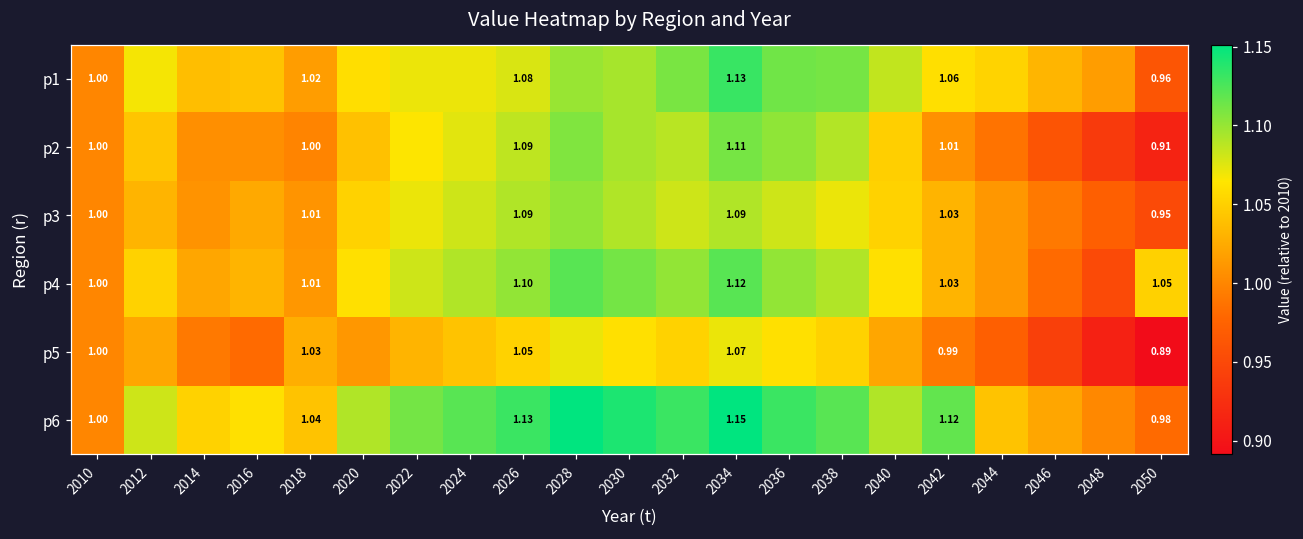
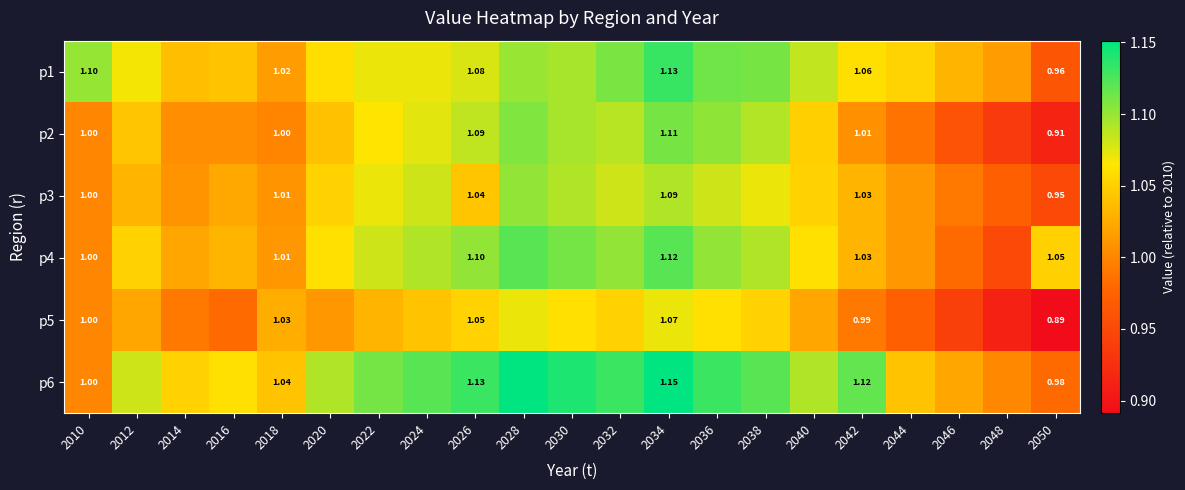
  {
    "p1": {
-     "2010": 1.00,
+     "2010": 1.10,
      "2018": 1.02,
      "2026": 1.08,
      "2034": 1.13,
      "2042": 1.06,
      "2050": 0.96
    },
    "p2": {
      "2010": 1.00,
      "2018": 1.00,
      "2026": 1.09,
      "2034": 1.11,
      "2042": 1.01,
      "2050": 0.91
    },
    "p3": {
      "2010": 1.00,
      "2018": 1.01,
-     "2026": 1.09,
+     "2026": 1.04,
      "2034": 1.09,
      "2042": 1.03,
      "2050": 0.95
    },
    "p4": {
      "2010": 1.00,
      "2018": 1.01,
      "2026": 1.10,
      "2034": 1.12,
      "2042": 1.03,
      "2050": 1.05
    },
    "p5": {
      "2010": 1.00,
      "2018": 1.03,
      "2026": 1.05,
      "2034": 1.07,
      "2042": 0.99,
      "2050": 0.89
    },
    "p6": {
      "2010": 1.00,
      "2018": 1.04,
      "2026": 1.13,
      "2034": 1.15,
      "2042": 1.12,
      "2050": 0.98
    }
  }
